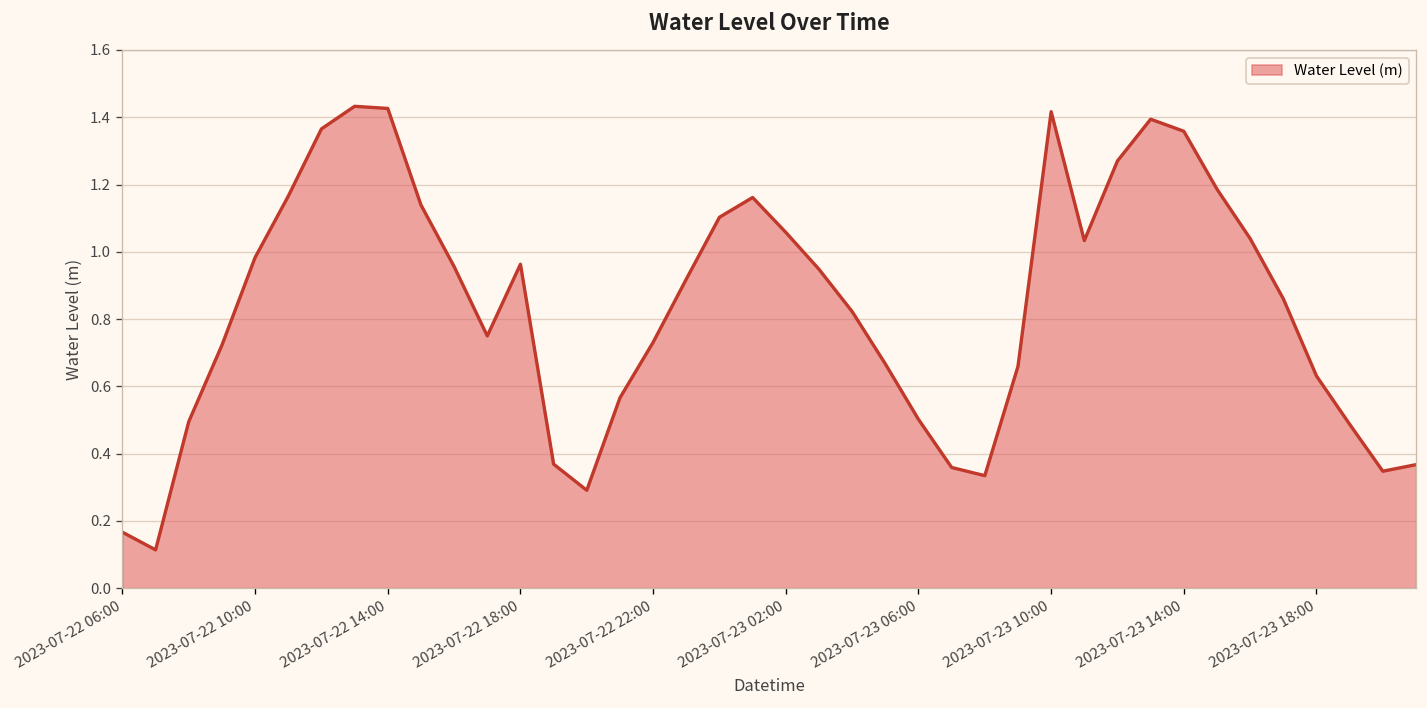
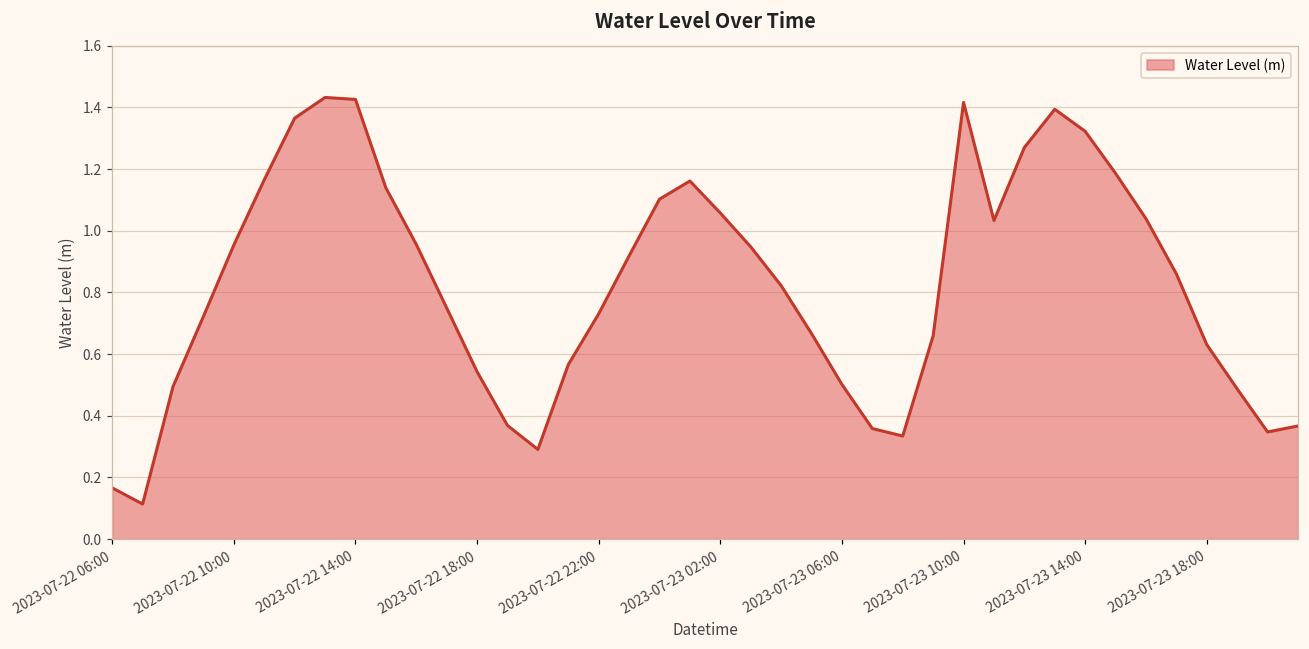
  {
    "2023-07-22 06:00": 0.17,
-   "2023-07-22 10:00": 0.98,
+   "2023-07-22 10:00": 0.95,
    "2023-07-22 14:00": 1.43,
-   "2023-07-22 18:00": 0.96,
+   "2023-07-22 18:00": 0.54,
    "2023-07-22 22:00": 0.73,
    "2023-07-23 02:00": 1.06,
    "2023-07-23 06:00": 0.50,
    "2023-07-23 10:00": 1.42,
-   "2023-07-23 14:00": 1.36,
+   "2023-07-23 14:00": 1.32,
    "2023-07-23 18:00": 0.63
  }
